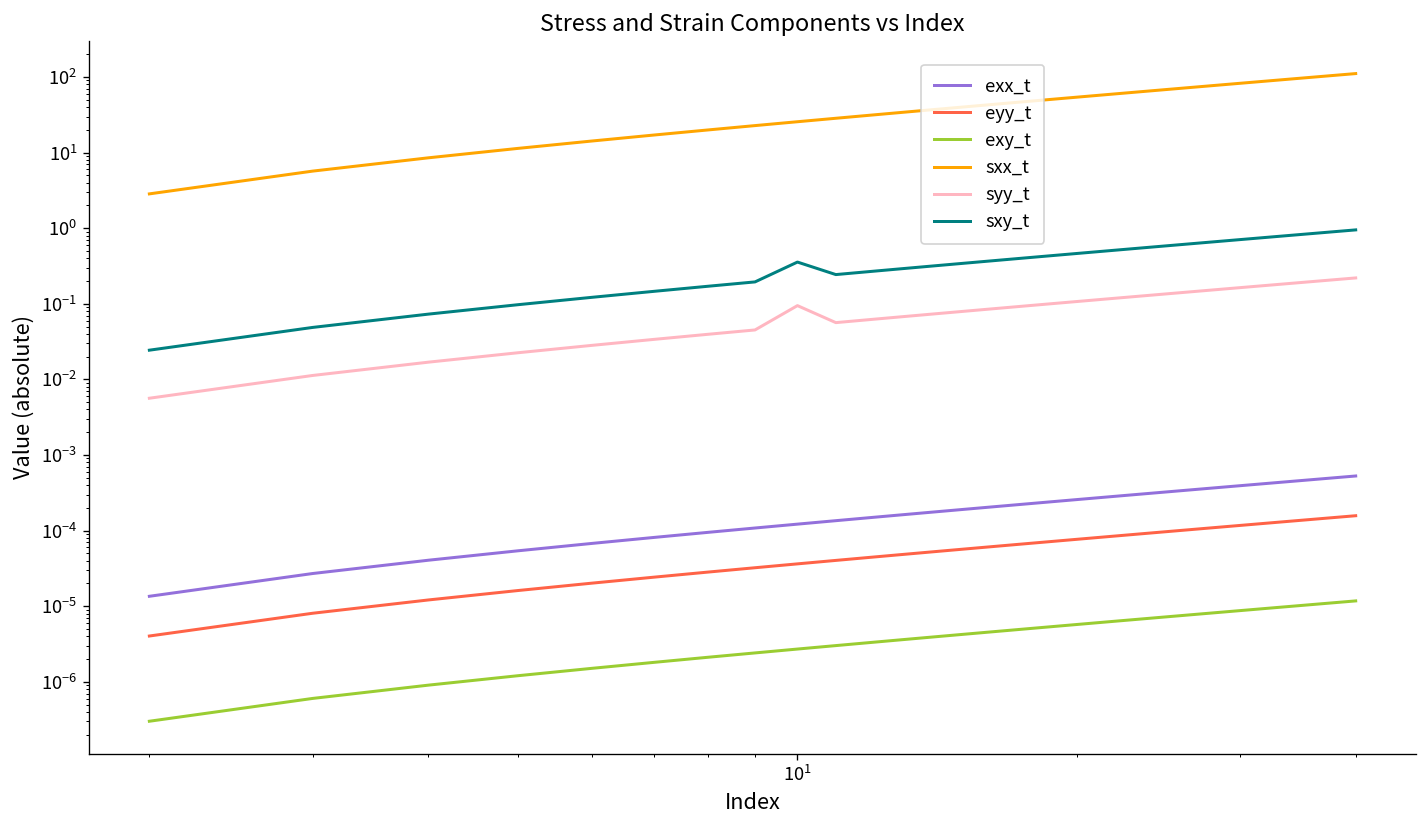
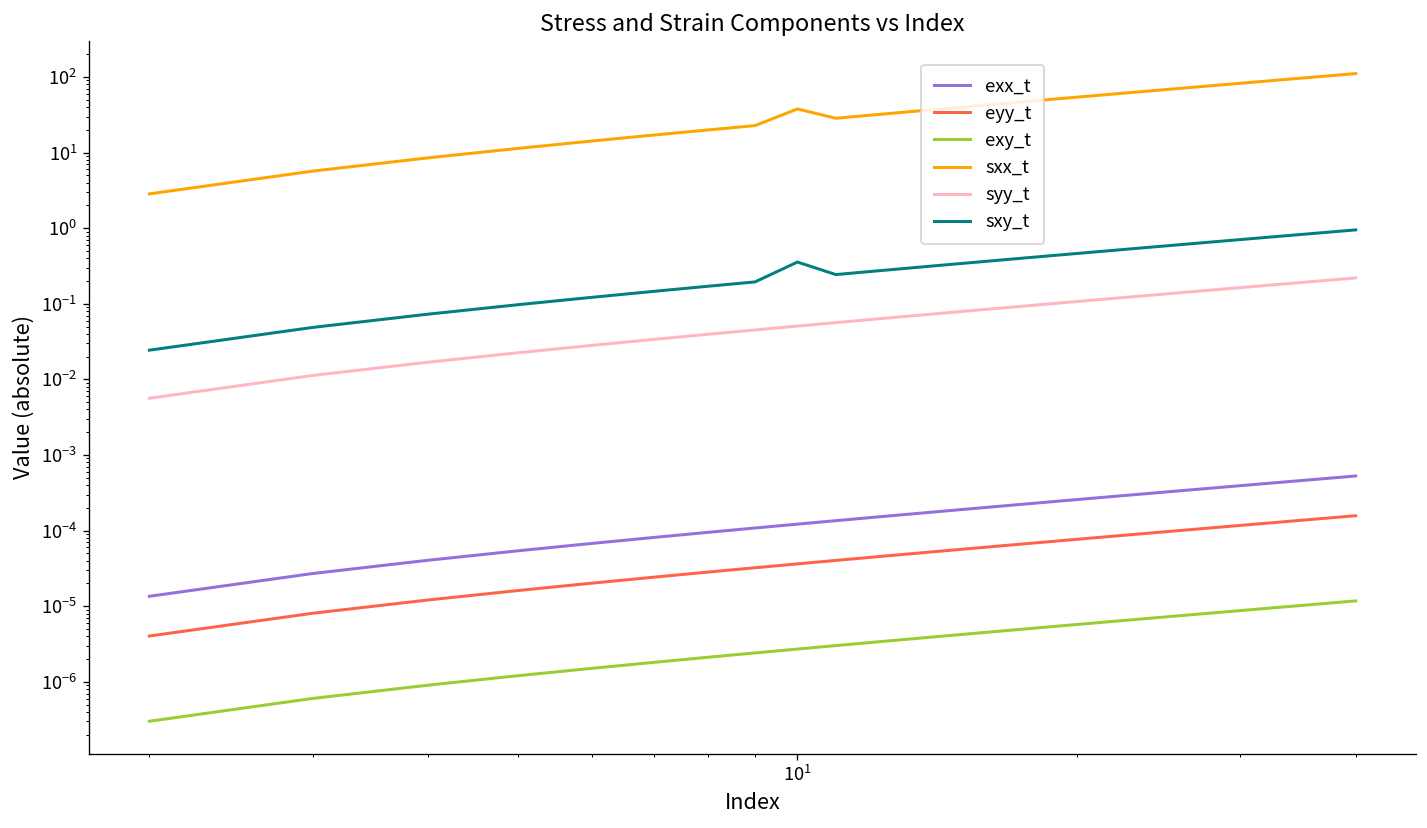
  {
    "exx_t": {
      "10^1": 0.00012
    },
    "eyy_t": {
      "10^1": 0.00004
    },
    "exy_t": {
      "10^1": 0.0000027
    },
    "sxx_t": {
-     "10^1": 26
+     "10^1": 40
    },
    "syy_t": {
-     "10^1": 0.09
+     "10^1": 0.05
    },
    "sxy_t": {
      "10^1": 0.4
    }
  }
